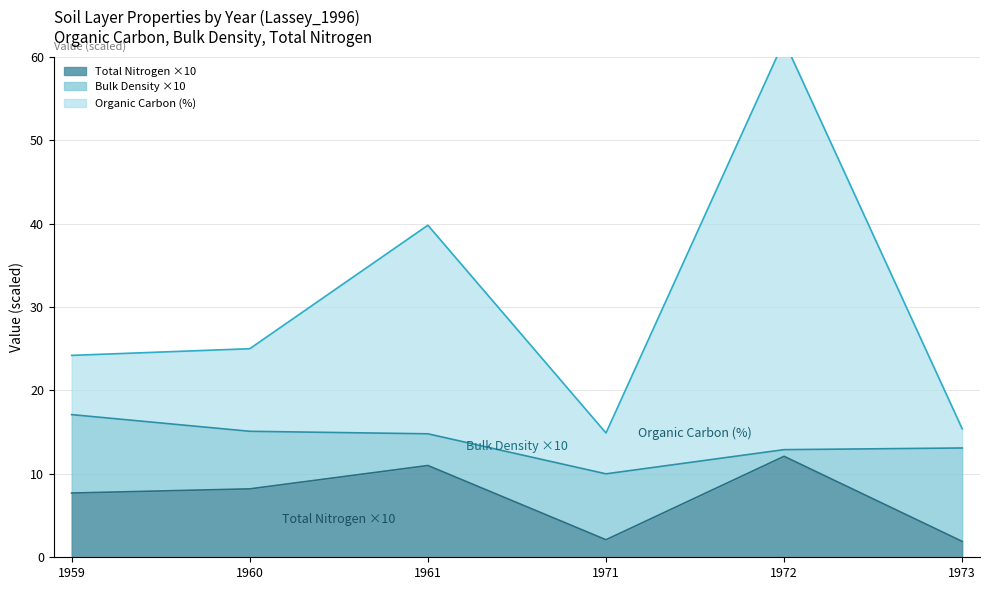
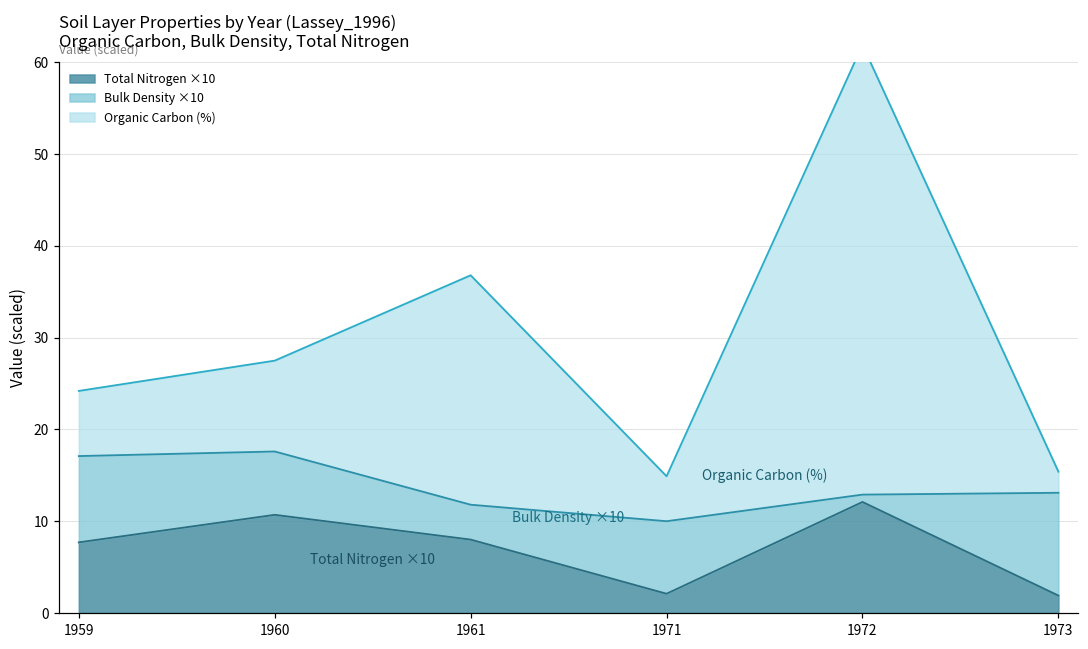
  {
    "Total Nitrogen ×10": {
      "1959": 8,
-     "1960": 8,
-     "1961": 11,
+     "1960": 11,
+     "1961": 8,
      "1971": 2,
      "1972": 12,
      "1973": 2
    }
  }
